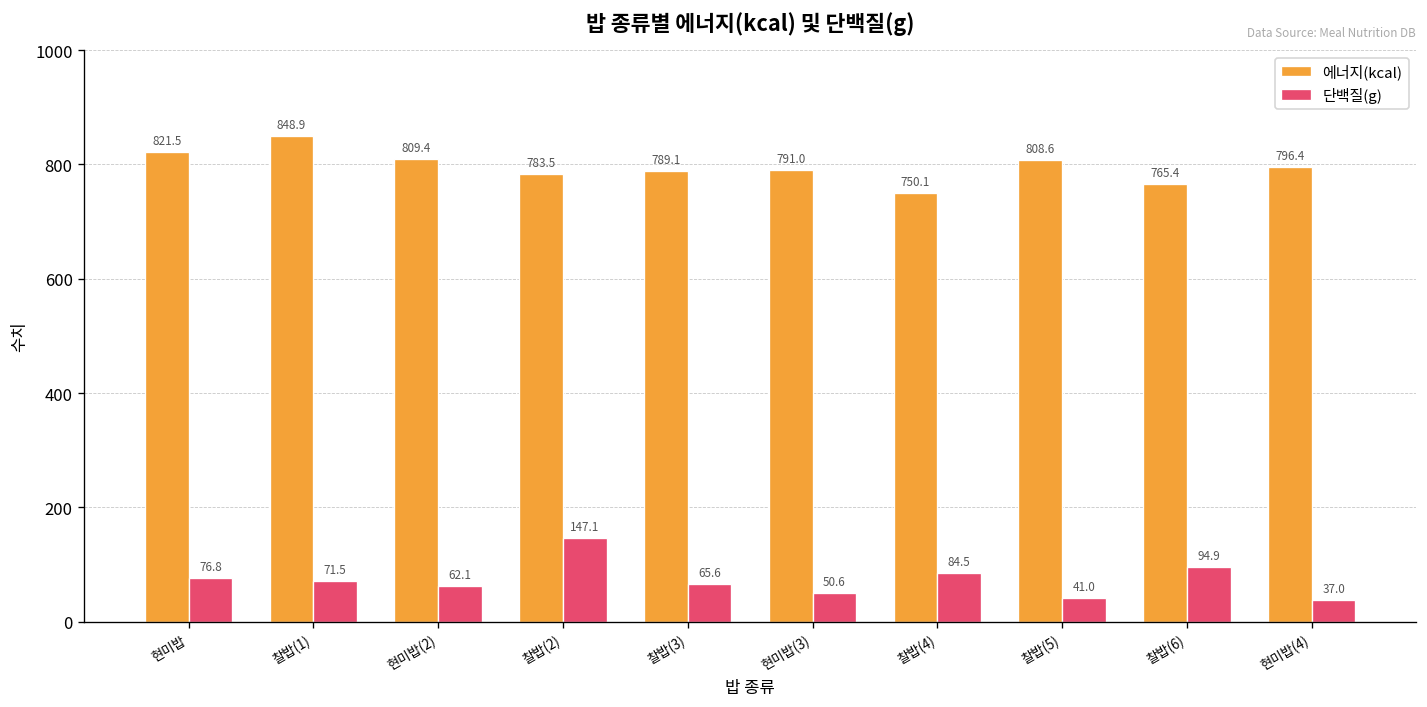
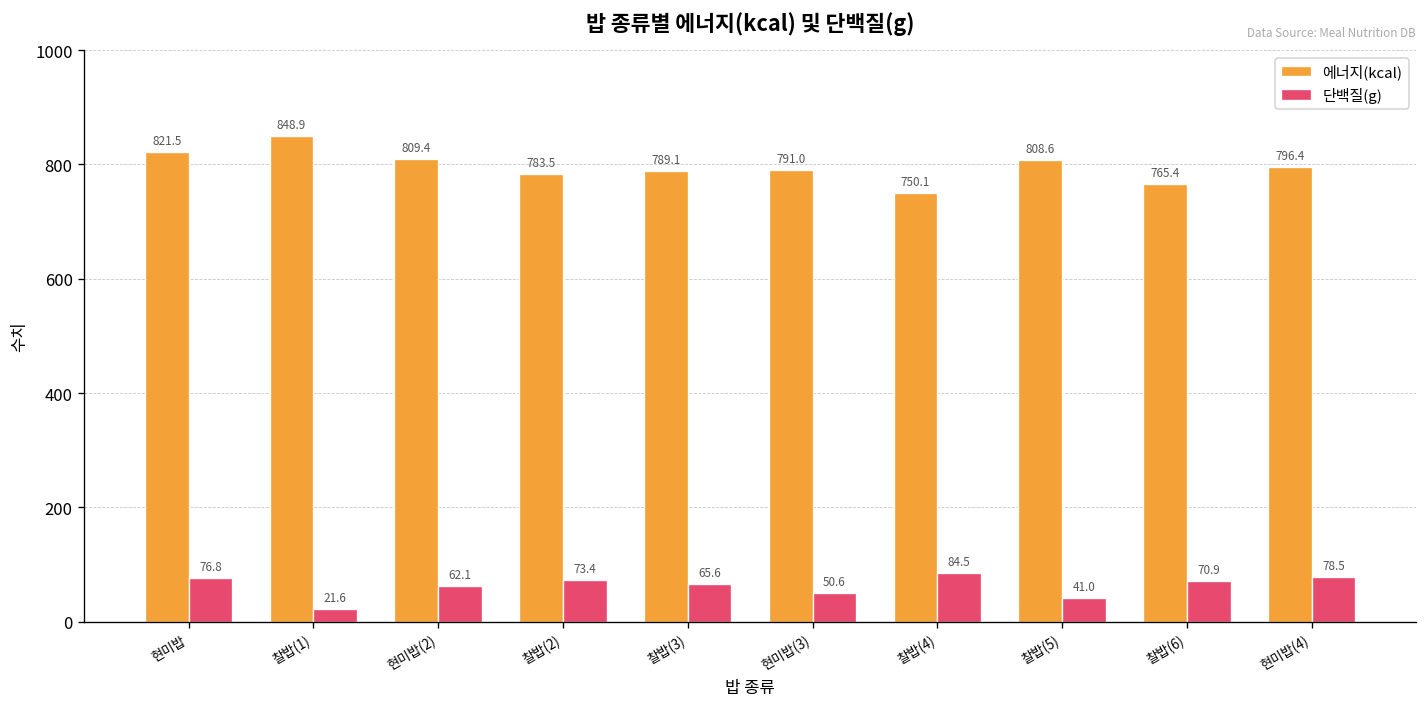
  {
    "에너지(kcal)": {
      "현미밥": 821.5,
      "찰밥(1)": 848.9,
      "현미밥(2)": 809.4,
      "찰밥(2)": 783.5,
      "찰밥(3)": 789.1,
      "현미밥(3)": 791.0,
      "찰밥(4)": 750.1,
      "찰밥(5)": 808.6,
      "찰밥(6)": 765.4,
      "현미밥(4)": 796.4
    },
    "단백질(g)": {
      "현미밥": 76.8,
-     "찰밥(1)": 71.5,
+     "찰밥(1)": 21.6,
      "현미밥(2)": 62.1,
-     "찰밥(2)": 147.1,
+     "찰밥(2)": 73.4,
      "찰밥(3)": 65.6,
      "현미밥(3)": 50.6,
      "찰밥(4)": 84.5,
      "찰밥(5)": 41.0,
-     "찰밥(6)": 94.9,
-     "현미밥(4)": 37.0
+     "찰밥(6)": 70.9,
+     "현미밥(4)": 78.5
    }
  }
